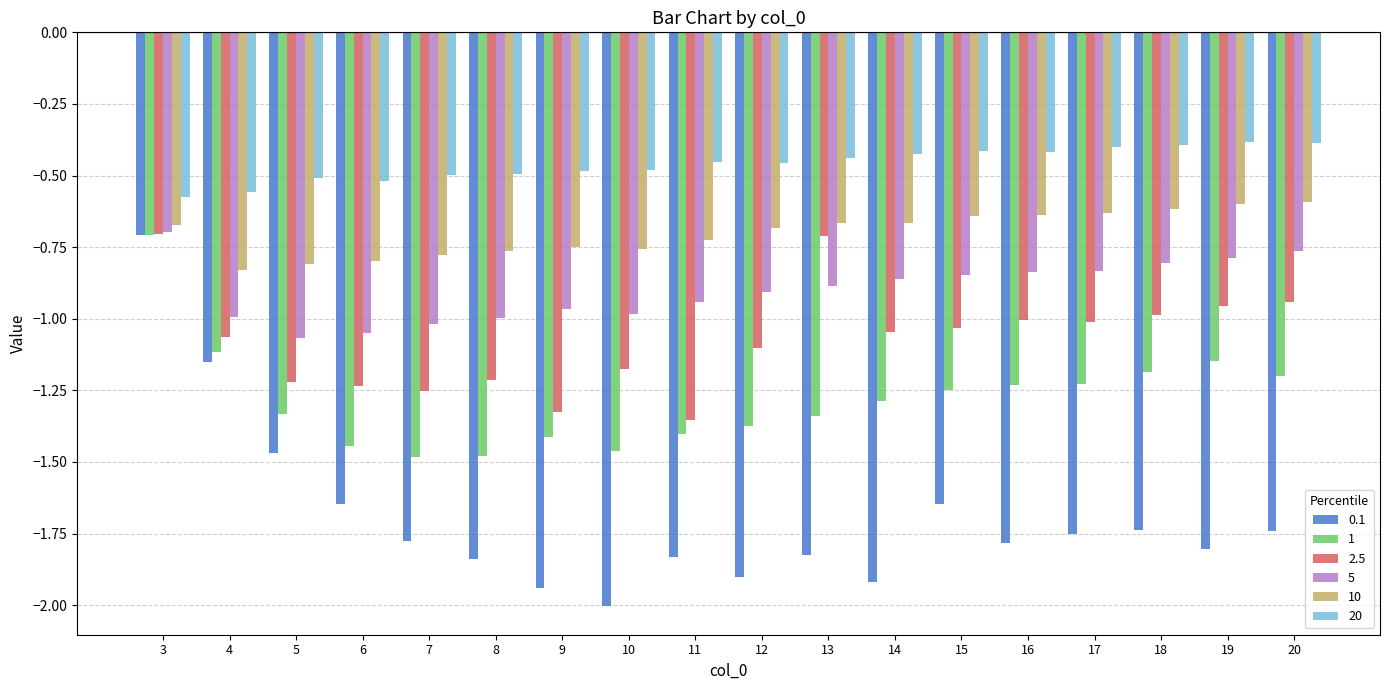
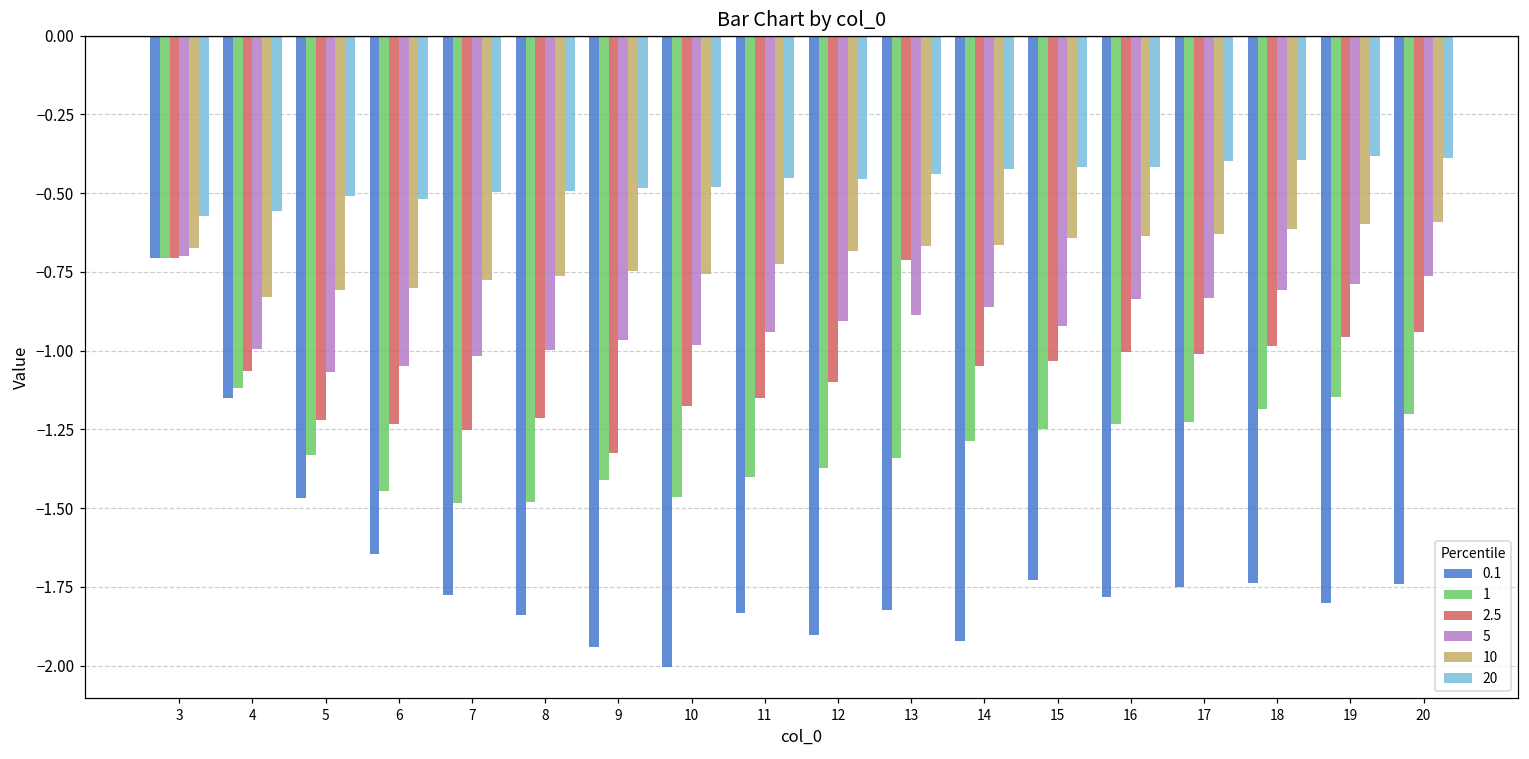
  {
    "0.1": {
      "3": -0.71,
      "4": -1.15,
      "5": -1.47,
      "6": -1.65,
      "7": -1.78,
      "8": -1.84,
      "9": -1.94,
      "10": -2.00,
      "11": -1.83,
      "12": -1.90,
      "13": -1.82,
      "14": -1.92,
-     "15": -1.65,
+     "15": -1.73,
      "16": -1.78,
      "17": -1.75,
      "18": -1.74,
      "19": -1.80,
      "20": -1.74
    },
    "1": {
      "3": -0.71,
      "4": -1.12,
      "5": -1.33,
      "6": -1.44,
      "7": -1.48,
      "8": -1.48,
      "9": -1.41,
      "10": -1.46,
      "11": -1.40,
      "12": -1.37,
      "13": -1.34,
      "14": -1.29,
      "15": -1.25,
      "16": -1.23,
      "17": -1.23,
      "18": -1.19,
      "19": -1.15,
      "20": -1.20
    },
    "2.5": {
      "3": -0.71,
      "4": -1.07,
      "5": -1.22,
      "6": -1.23,
      "7": -1.25,
      "8": -1.22,
      "9": -1.33,
      "10": -1.18,
-     "11": -1.35,
+     "11": -1.15,
      "12": -1.10,
      "13": -0.71,
      "14": -1.05,
      "15": -1.03,
      "16": -1.00,
      "17": -1.01,
      "18": -0.99,
      "19": -0.96,
      "20": -0.94
    },
    "5": {
      "3": -0.70,
      "4": -0.99,
      "5": -1.07,
      "6": -1.05,
      "7": -1.02,
      "8": -1.00,
      "9": -0.97,
      "10": -0.98,
      "11": -0.94,
      "12": -0.91,
      "13": -0.89,
      "14": -0.86,
-     "15": -0.85,
+     "15": -0.92,
      "16": -0.84,
      "17": -0.83,
      "18": -0.81,
      "19": -0.79,
      "20": -0.76
    },
    "10": {
      "3": -0.67,
      "4": -0.83,
      "5": -0.81,
      "6": -0.80,
      "7": -0.78,
      "8": -0.76,
      "9": -0.75,
      "10": -0.76,
      "11": -0.72,
      "12": -0.68,
      "13": -0.67,
      "14": -0.67,
      "15": -0.64,
      "16": -0.64,
      "17": -0.63,
      "18": -0.62,
      "19": -0.60,
      "20": -0.59
    },
    "20": {
      "3": -0.57,
      "4": -0.56,
      "5": -0.51,
      "6": -0.52,
      "7": -0.50,
      "8": -0.49,
      "9": -0.48,
      "10": -0.48,
      "11": -0.45,
      "12": -0.46,
      "13": -0.44,
      "14": -0.42,
      "15": -0.42,
      "16": -0.42,
      "17": -0.40,
      "18": -0.39,
      "19": -0.38,
      "20": -0.39
    }
  }
